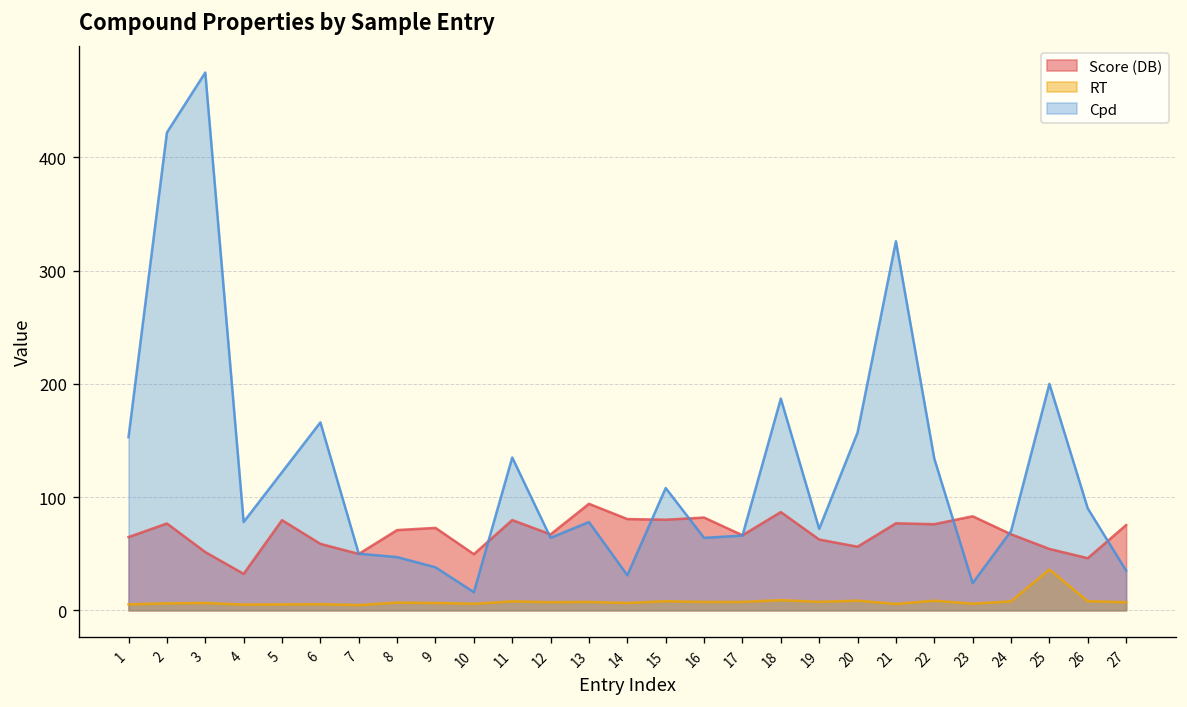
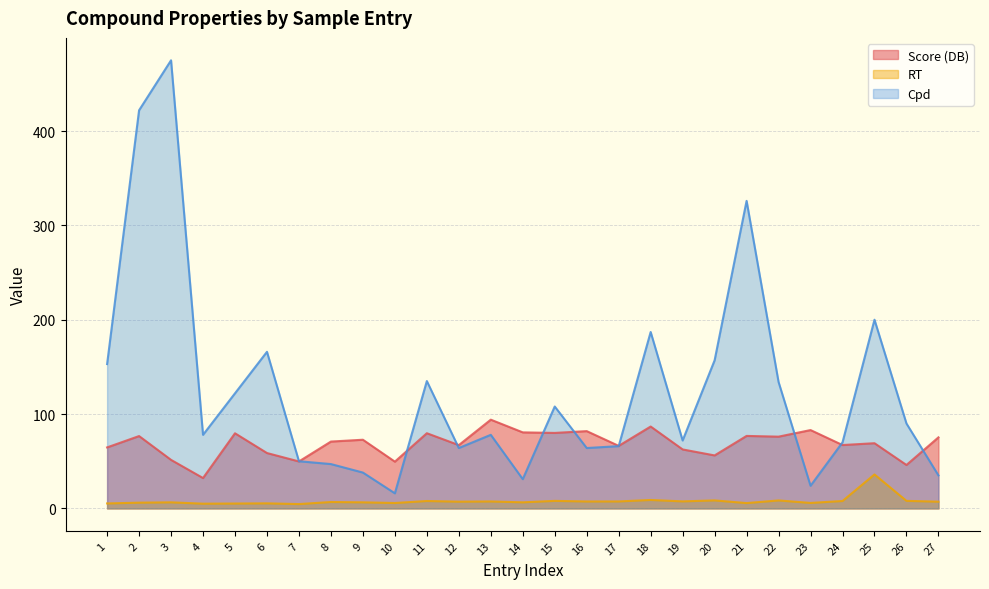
  {
    "Score (DB)": {
      "1": 60,
      "2": 80,
      "3": 50,
      "4": 30,
      "5": 80,
      "6": 60,
      "8": 70,
      "9": 70,
      "10": 50,
      "11": 80,
      "12": 70,
      "13": 90,
      "14": 80,
      "15": 80,
      "16": 80,
      "18": 90,
      "19": 60,
      "20": 60,
      "21": 80,
      "22": 80,
      "23": 80,
      "24": 70,
-     "25": 50,
+     "25": 70,
      "26": 50,
      "27": 80
    },
    "RT": {
      "1": 10,
      "2": 10,
      "3": 10,
      "4": 10,
      "5": 10,
      "6": 10,
      "7": 0,
      "8": 10,
      "9": 10,
      "10": 10,
      "11": 10,
      "12": 10,
      "13": 10,
      "14": 10,
      "15": 10,
      "16": 10,
      "17": 10,
      "18": 10,
      "19": 10,
      "20": 10,
      "21": 10,
      "22": 10,
      "23": 10,
      "24": 10,
      "25": 40,
      "26": 10,
      "27": 10
    },
    "Cpd": {
      "1": 150,
      "2": 420,
      "3": 480,
      "4": 80,
      "5": 120,
      "6": 170,
      "8": 50,
      "9": 40,
      "10": 20,
      "11": 140,
      "12": 60,
      "13": 80,
      "14": 30,
      "15": 110,
      "16": 60,
      "18": 190,
      "19": 70,
      "20": 160,
      "21": 330,
      "22": 130,
      "23": 20,
      "24": 70,
      "25": 200,
      "26": 90,
      "27": 40
    }
  }
